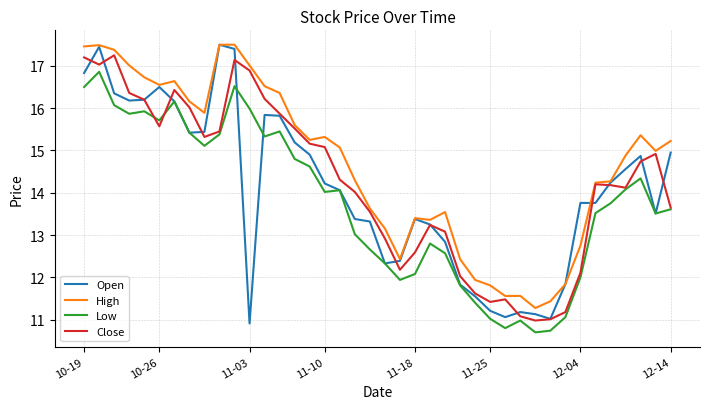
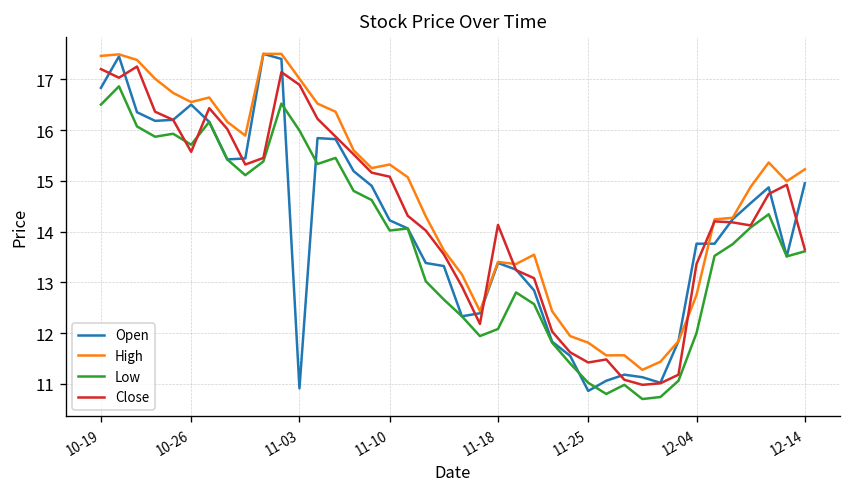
  {
    "Open": {
      "10-19": 16.8,
      "11-03": 10.9,
      "11-10": 14.2,
-     "11-25": 11.2,
+     "11-25": 10.9,
      "12-04": 13.8,
      "12-14": 15.0
    },
    "High": {
      "10-19": 17.5,
      "11-03": 17.0,
      "11-10": 15.3,
      "11-25": 11.8,
      "12-04": 12.8,
      "12-14": 15.2
    },
    "Low": {
      "10-19": 16.5,
      "10-26": 15.7,
      "11-03": 16.0,
      "11-10": 14.0,
      "11-18": 12.1,
      "11-25": 11.0,
      "12-04": 12.0
    },
    "Close": {
      "10-19": 17.2,
      "10-26": 15.6,
      "11-03": 16.9,
      "11-10": 15.1,
-     "11-18": 12.6,
+     "11-18": 14.1,
      "11-25": 11.4,
-     "12-04": 12.1
+     "12-04": 13.4
    }
  }
